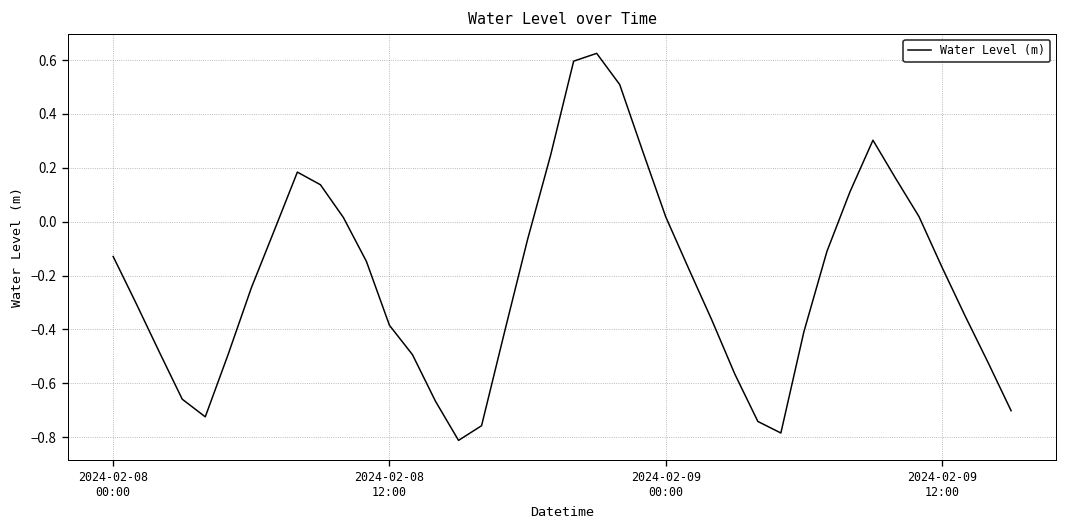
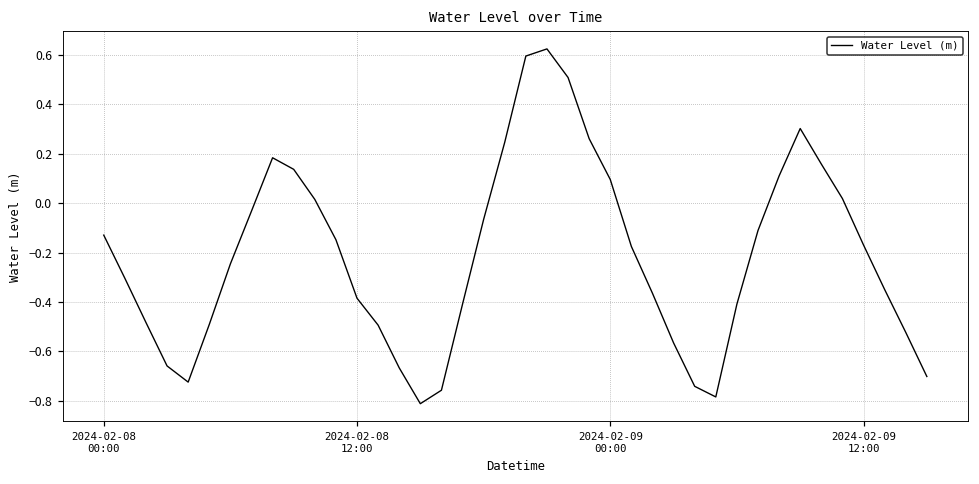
  {
    "2024-02-08 00:00": -0.13,
    "2024-02-08 12:00": -0.38,
-   "2024-02-09 00:00": 0.02,
+   "2024-02-09 00:00": 0.10,
    "2024-02-09 12:00": -0.17
  }
